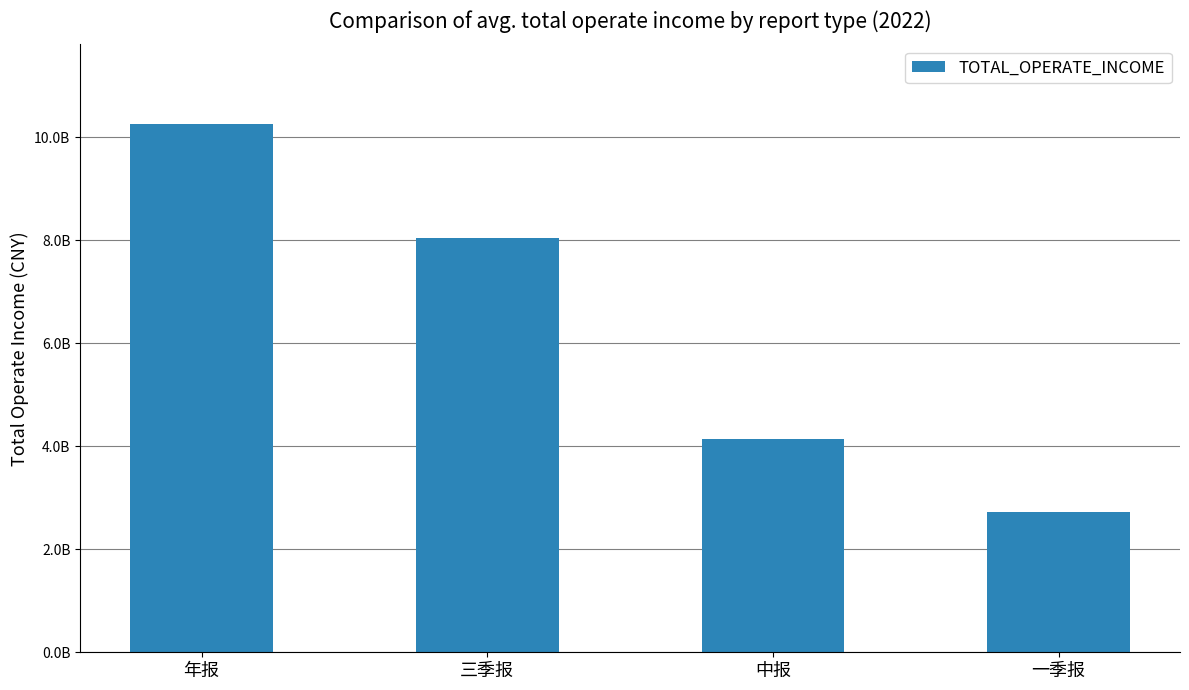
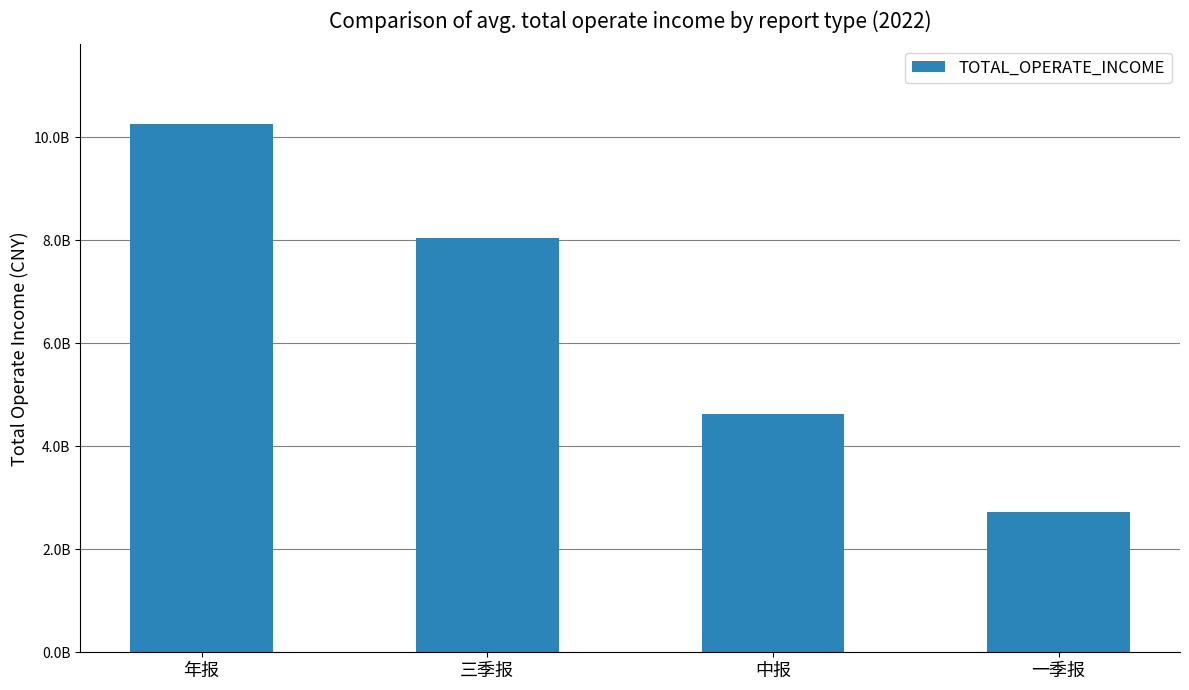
  {
    "年报": 10300000000,
    "三季报": 8000000000,
-   "中报": 4100000000,
+   "中报": 4600000000,
    "一季报": 2700000000
  }
